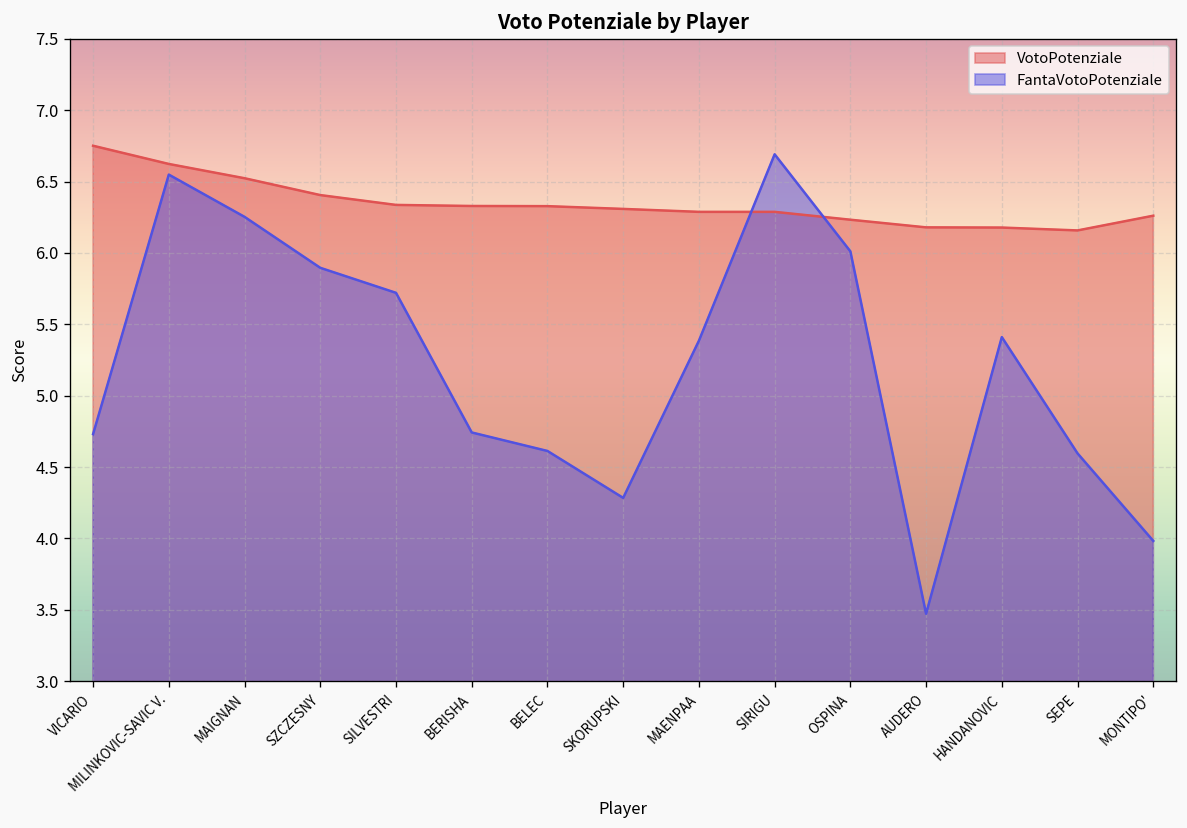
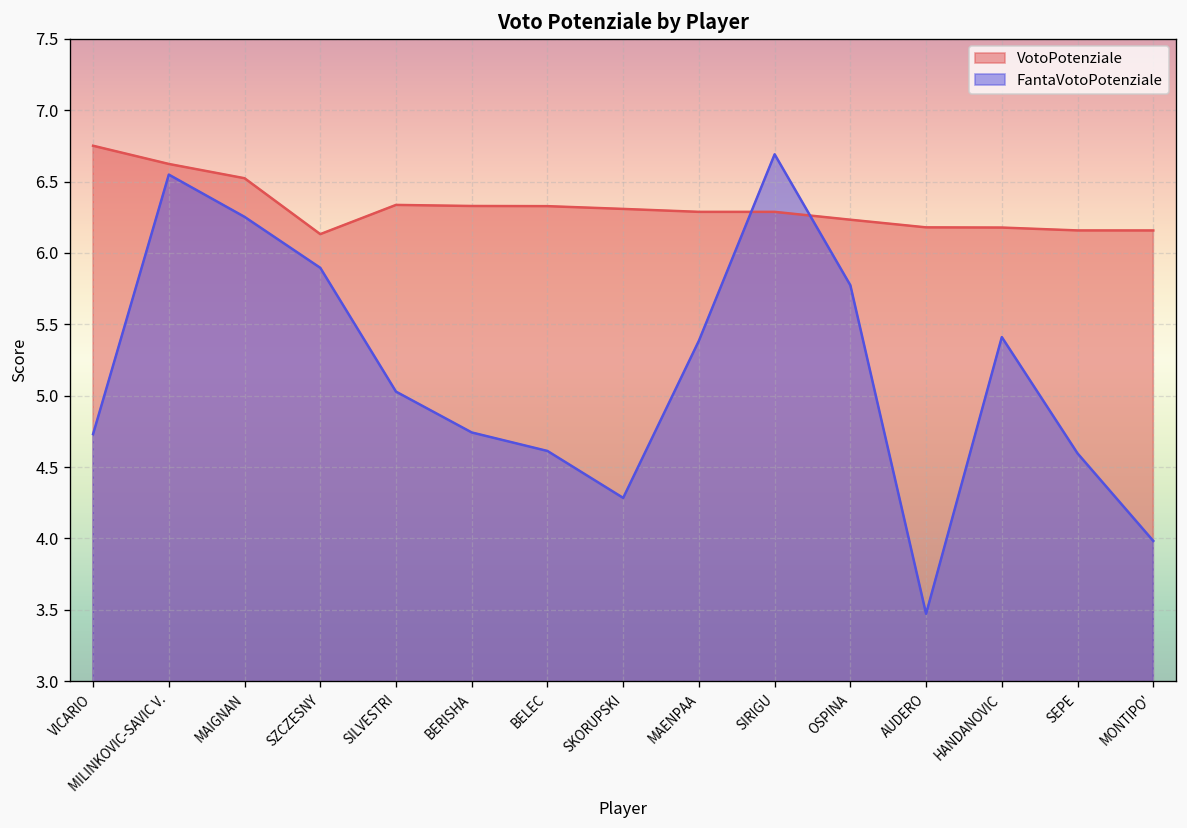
  {
    "VotoPotenziale": {
      "VICARIO": 6.75,
      "MILINKOVIC-SAVIC V.": 6.62,
      "MAIGNAN": 6.52,
-     "SZCZESNY": 6.41,
+     "SZCZESNY": 6.13,
      "SILVESTRI": 6.34,
      "BERISHA": 6.33,
      "BELEC": 6.33,
      "SKORUPSKI": 6.31,
      "MAENPAA": 6.29,
      "SIRIGU": 6.29,
      "OSPINA": 6.23,
      "AUDERO": 6.18,
      "HANDANOVIC": 6.18,
      "SEPE": 6.16,
-     "MONTIPO'": 6.26
+     "MONTIPO'": 6.16
    },
    "FantaVotoPotenziale": {
      "VICARIO": 4.73,
      "MILINKOVIC-SAVIC V.": 6.55,
      "MAIGNAN": 6.25,
      "SZCZESNY": 5.90,
-     "SILVESTRI": 5.72,
+     "SILVESTRI": 5.03,
      "BERISHA": 4.74,
      "BELEC": 4.61,
      "SKORUPSKI": 4.28,
      "MAENPAA": 5.39,
      "SIRIGU": 6.69,
-     "OSPINA": 6.01,
+     "OSPINA": 5.77,
      "AUDERO": 3.47,
      "HANDANOVIC": 5.41,
      "SEPE": 4.60,
      "MONTIPO'": 3.98
    }
  }
